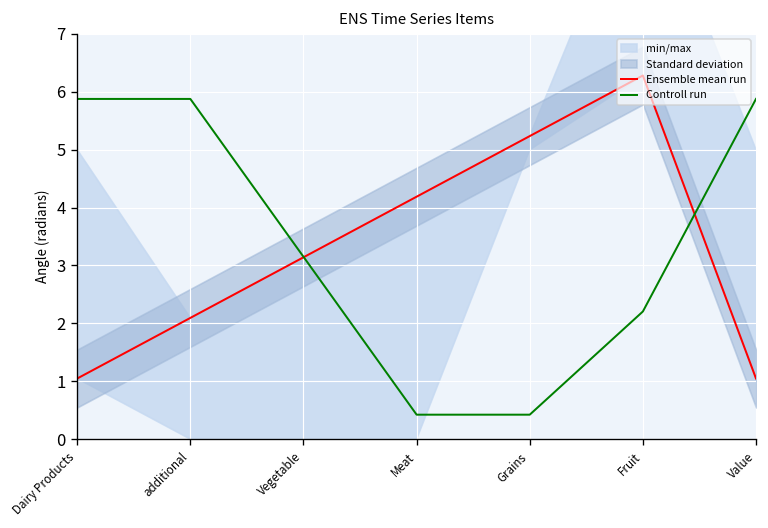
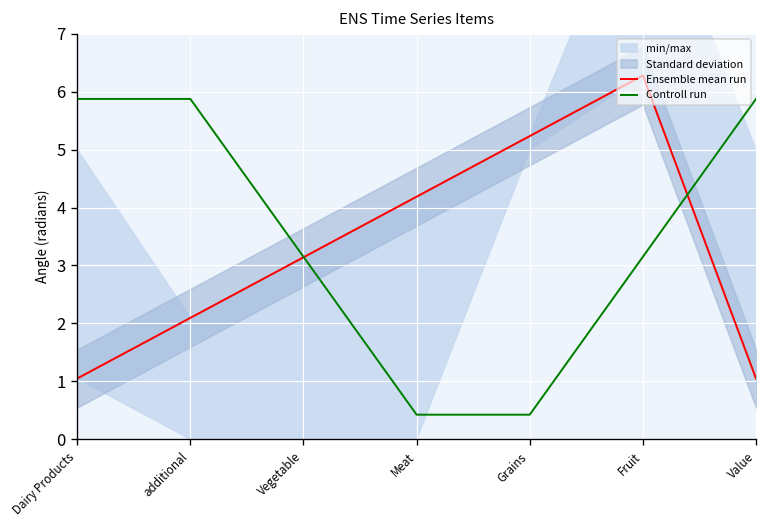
  {
    "Ensemble mean run": {
      "Dairy Products": 1.0,
      "Value": 1.0
    },
    "Controll run": {
      "Dairy Products": 5.9,
      "additional": 5.9,
      "Meat": 0.4,
      "Grains": 0.4,
-     "Fruit": 2.2,
+     "Fruit": 3.1,
      "Value": 5.9
    }
  }
